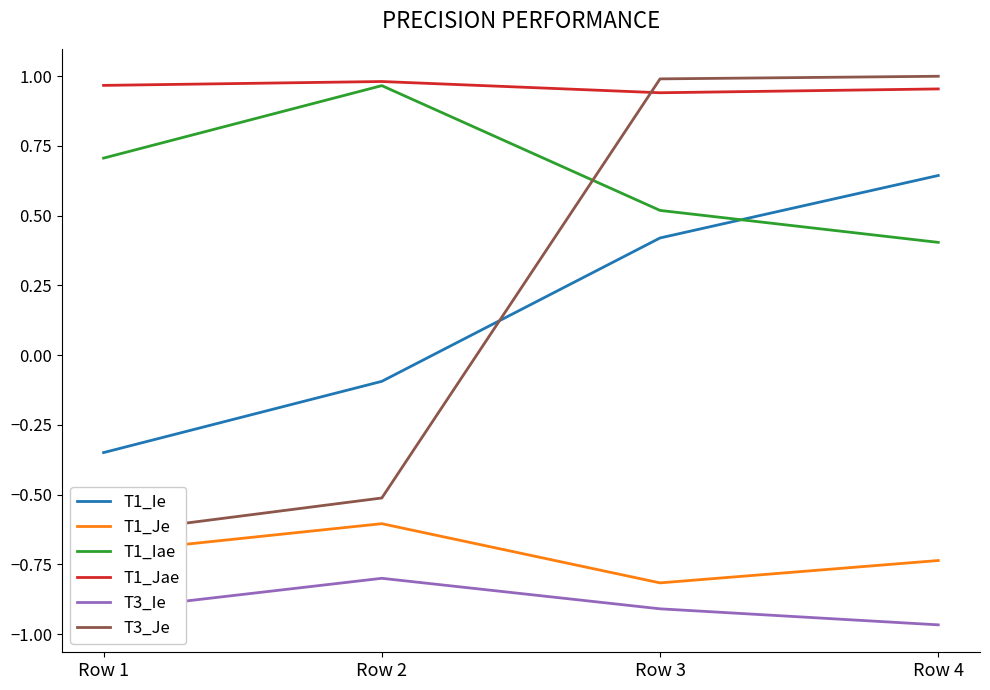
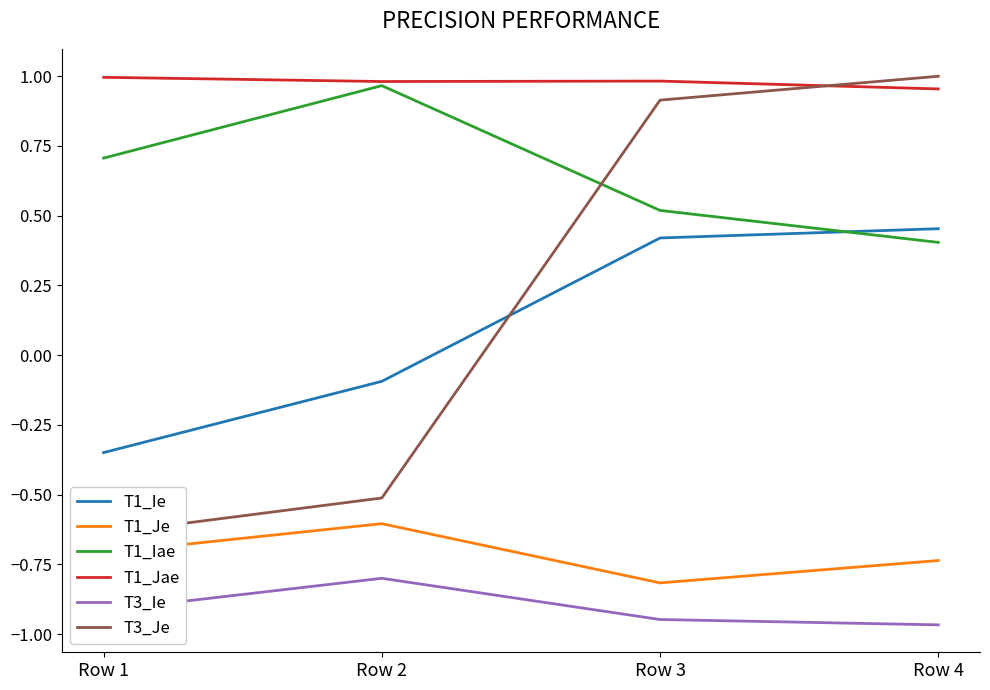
  {
    "T1_Ie": {
      "Row 1": -0.35,
      "Row 2": -0.09,
      "Row 3": 0.42,
-     "Row 4": 0.64
+     "Row 4": 0.45
    },
    "T1_Je": {
      "Row 2": -0.60,
      "Row 3": -0.82,
      "Row 4": -0.74
    },
    "T1_Iae": {
      "Row 1": 0.71,
      "Row 2": 0.97,
      "Row 3": 0.52,
      "Row 4": 0.40
    },
    "T1_Jae": {
-     "Row 1": 0.97,
+     "Row 1": 1.00,
      "Row 2": 0.98,
-     "Row 3": 0.94,
+     "Row 3": 0.98,
      "Row 4": 0.95
    },
    "T3_Ie": {
      "Row 2": -0.80,
-     "Row 3": -0.91,
+     "Row 3": -0.95,
      "Row 4": -0.97
    },
    "T3_Je": {
      "Row 2": -0.51,
-     "Row 3": 0.99,
+     "Row 3": 0.91,
      "Row 4": 1.00
    }
  }
